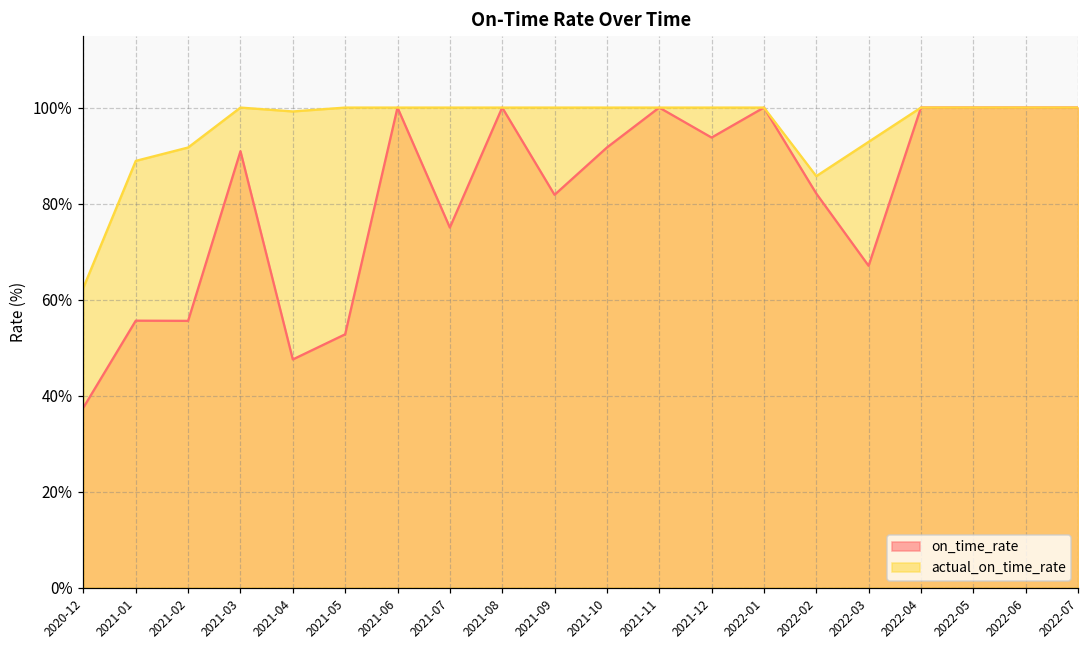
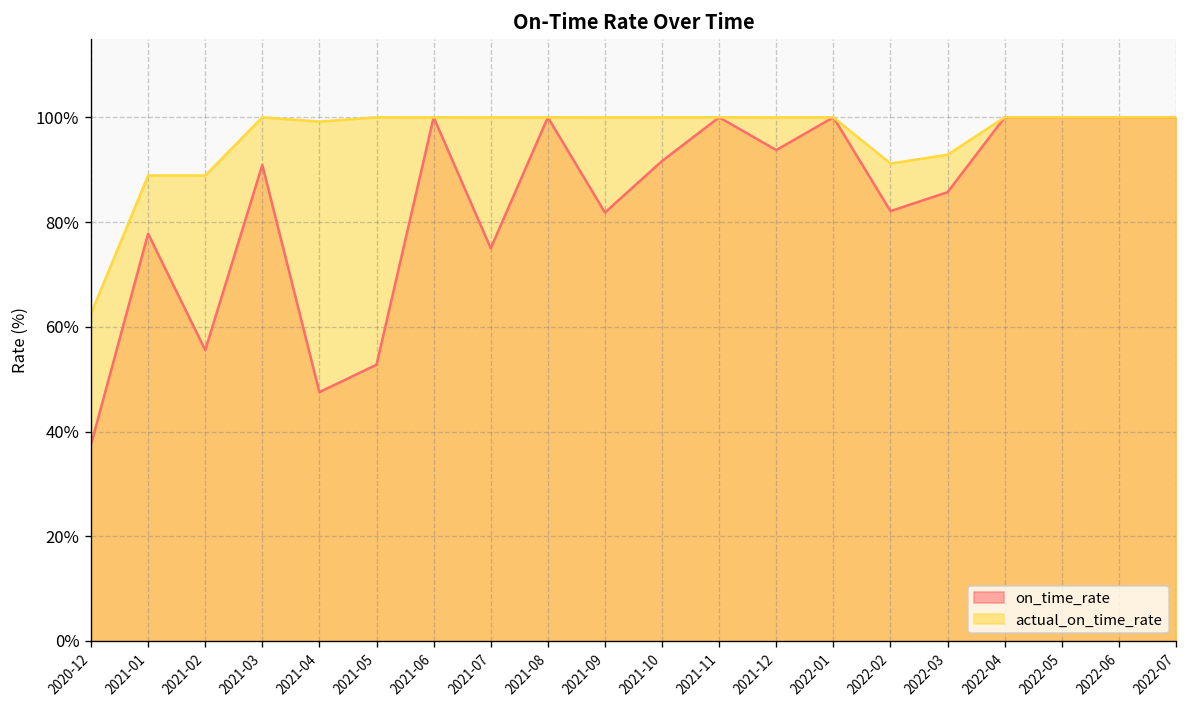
  {
    "on_time_rate": {
      "2020-12": "38%",
-     "2021-01": "56%",
+     "2021-01": "78%",
      "2021-02": "56%",
      "2021-03": "91%",
      "2021-04": "48%",
      "2021-05": "53%",
      "2021-07": "75%",
      "2021-09": "82%",
      "2021-10": "92%",
      "2021-12": "94%",
      "2022-02": "82%",
-     "2022-03": "67%"
+     "2022-03": "86%"
    },
    "actual_on_time_rate": {
      "2020-12": "63%",
      "2021-01": "89%",
-     "2021-02": "92%",
+     "2021-02": "89%",
      "2021-03": "100%",
      "2021-04": "99%",
      "2021-05": "100%",
      "2021-07": "100%",
      "2021-09": "100%",
      "2021-10": "100%",
      "2021-12": "100%",
-     "2022-02": "86%",
+     "2022-02": "91%",
      "2022-03": "93%"
    }
  }
